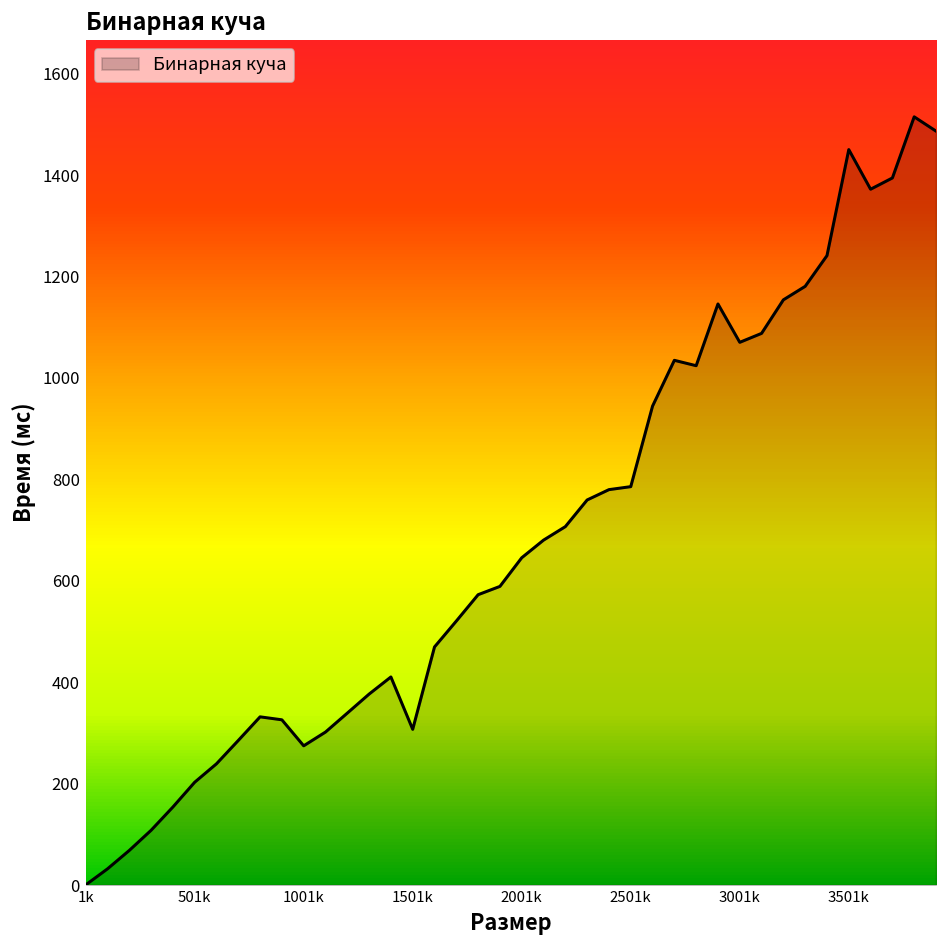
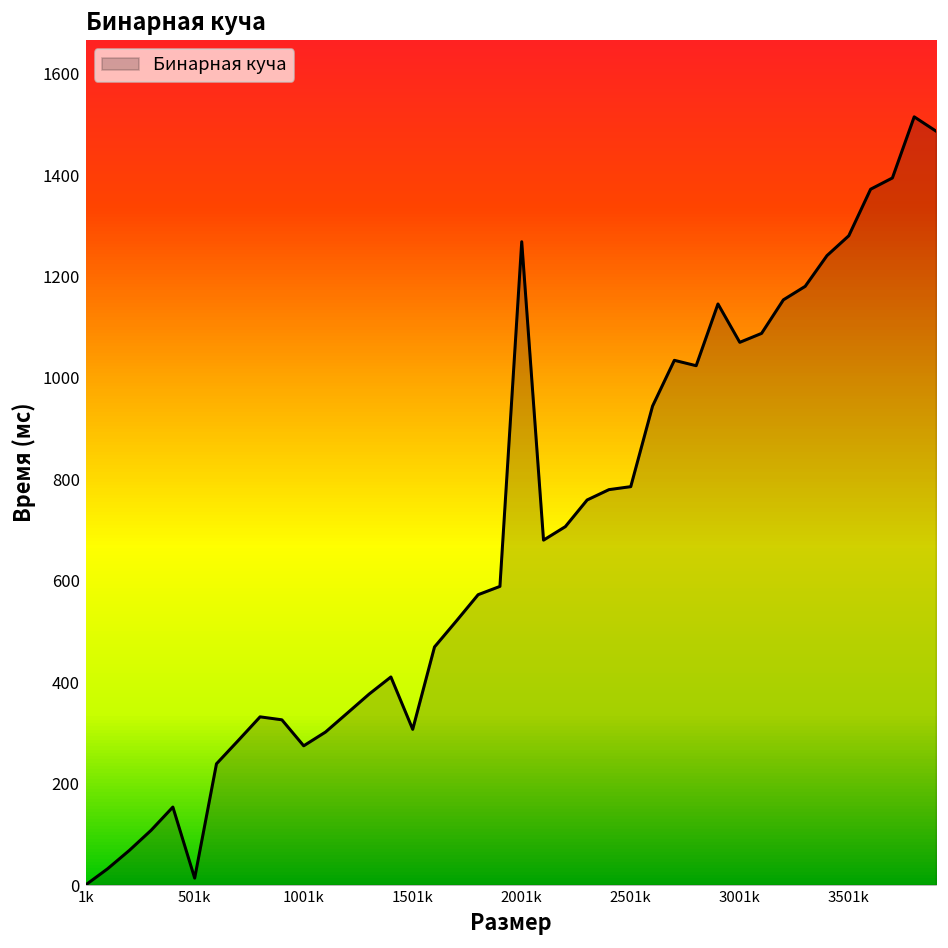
  {
    "1k": 0,
-   "501k": 200,
+   "501k": 10,
    "1001k": 270,
    "1501k": 310,
-   "2001k": 650,
+   "2001k": 1270,
    "2501k": 790,
    "3001k": 1070,
-   "3501k": 1450
+   "3501k": 1280
  }
